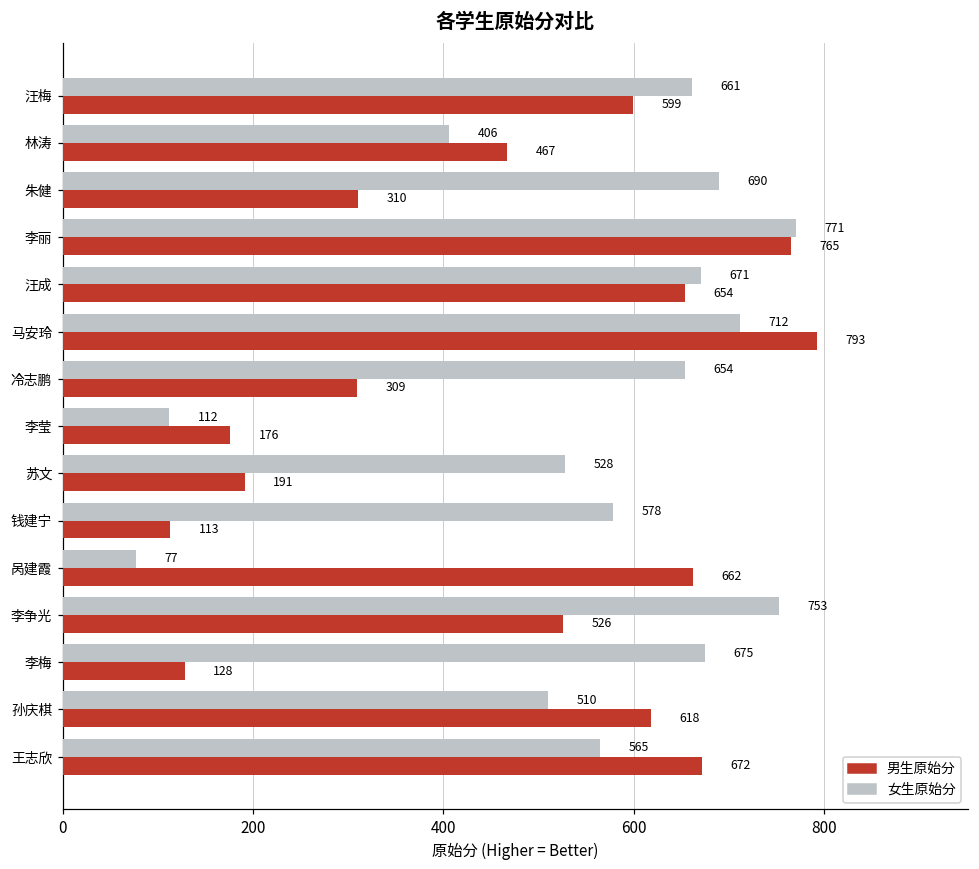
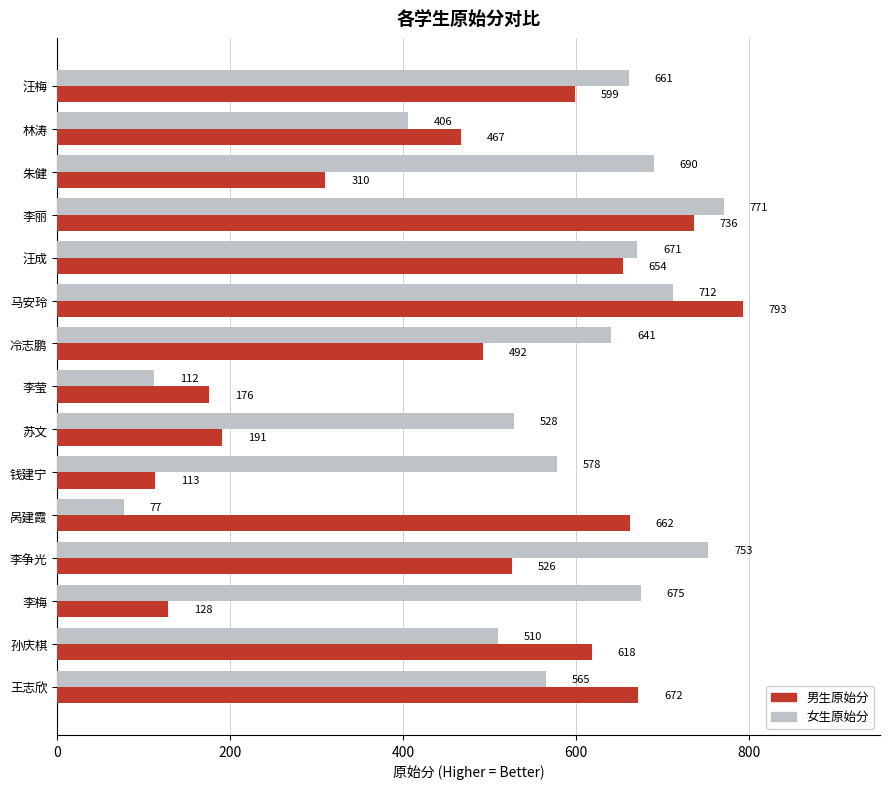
  {
    "男生原始分": {
-     "李丽": 765,
-     "冷志鹏": 309
+     "李丽": 736,
+     "冷志鹏": 492
    },
    "女生原始分": {
-     "冷志鹏": 654
+     "冷志鹏": 641
    }
  }
